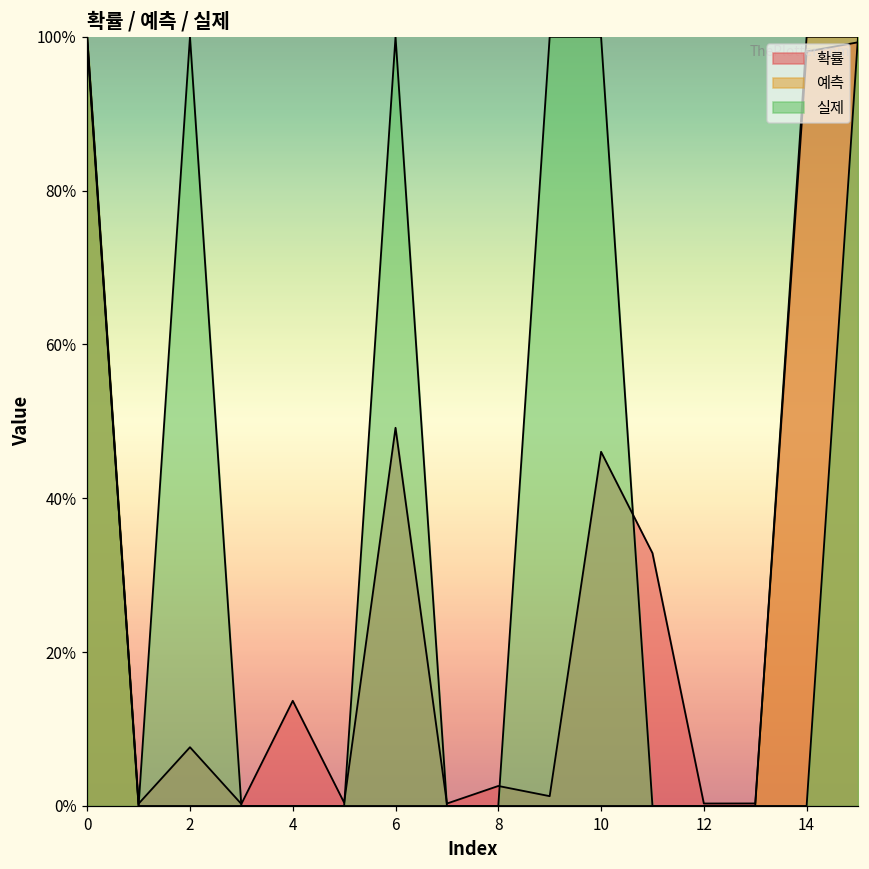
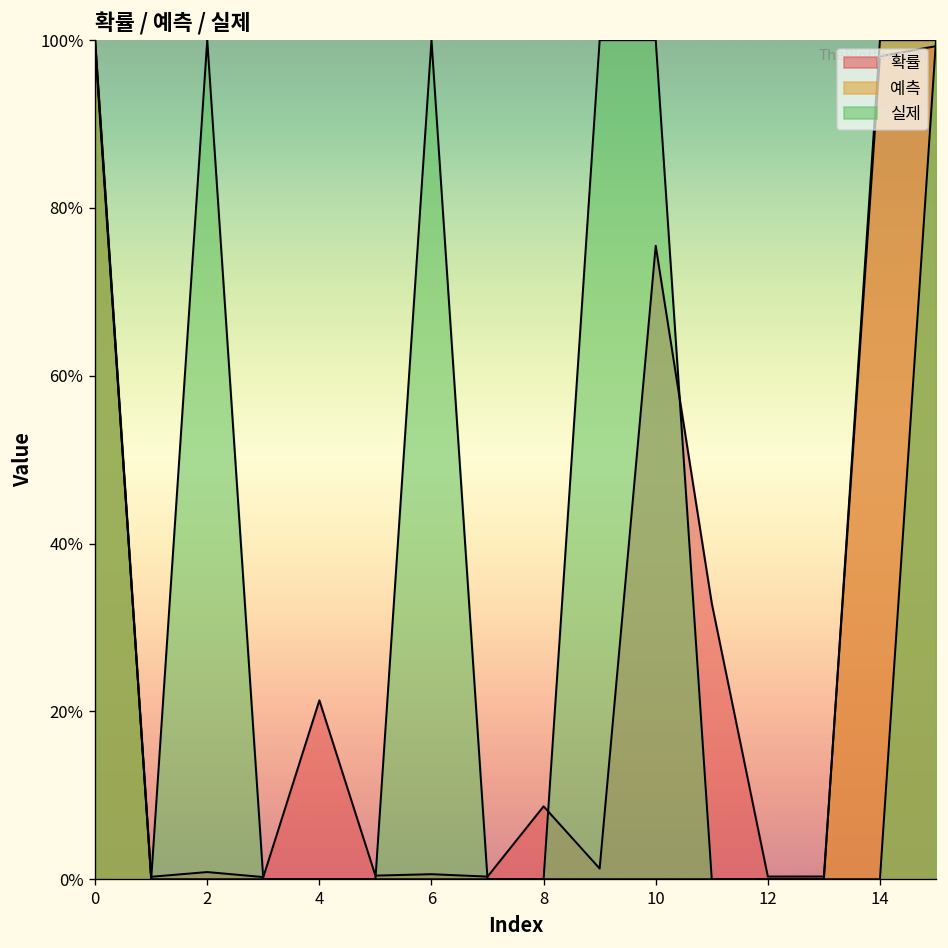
  {
    "확률": {
      "0": "99%",
-     "2": "8%",
-     "4": "14%",
-     "6": "49%",
-     "8": "3%",
-     "10": "46%"
+     "2": "1%",
+     "4": "21%",
+     "6": "1%",
+     "8": "9%",
+     "10": "76%"
    },
    "예측": {
      "2": "0%",
      "6": "0%",
      "10": "0%",
      "14": "100%"
    },
    "실제": {
      "2": "100%",
      "6": "100%",
      "10": "100%",
      "14": "0%"
    }
  }
